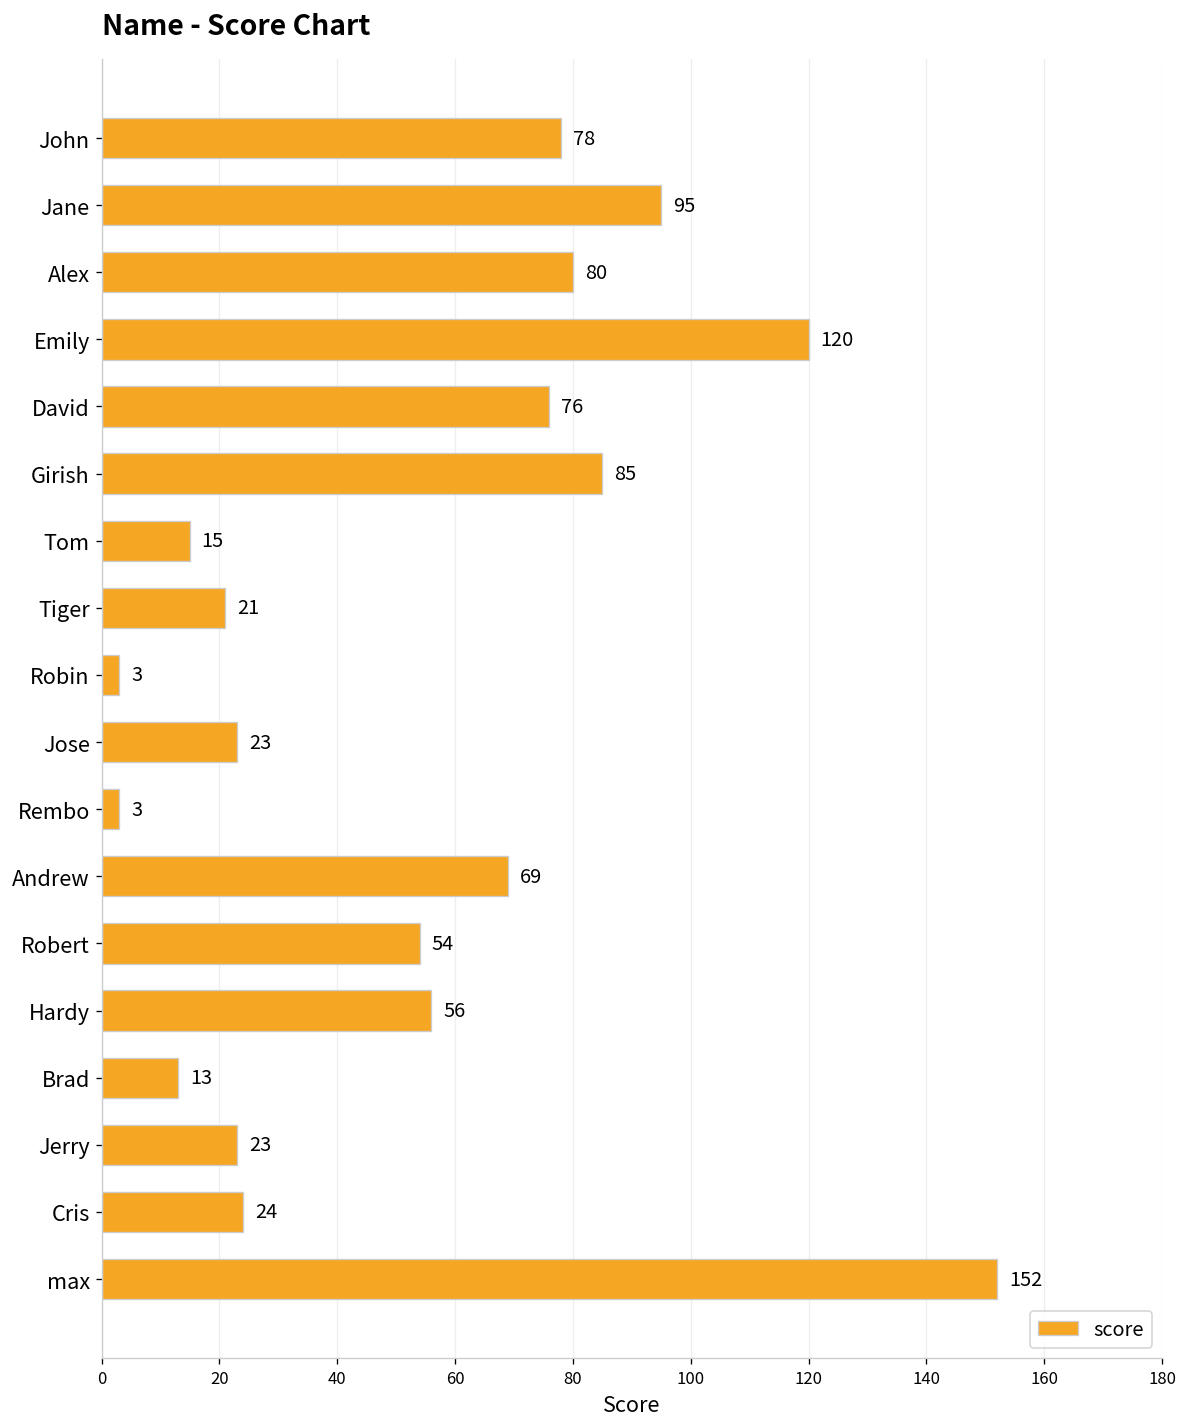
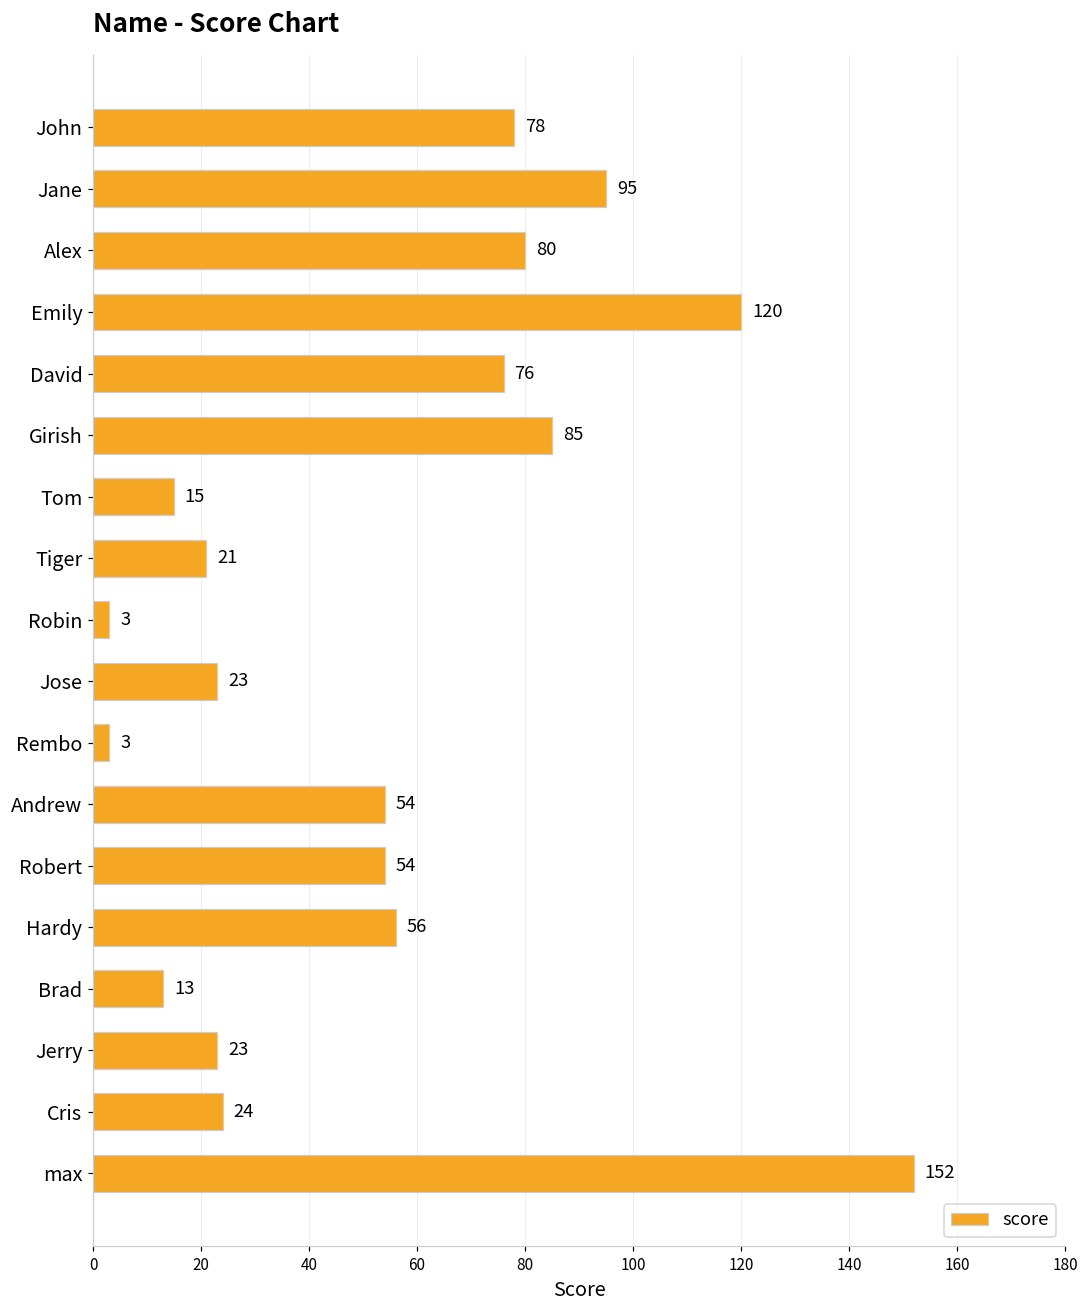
  {
    "John": 78,
    "Jane": 95,
    "Alex": 80,
    "Emily": 120,
    "David": 76,
    "Girish": 85,
    "Tom": 15,
    "Tiger": 21,
    "Robin": 3,
    "Jose": 23,
    "Rembo": 3,
-   "Andrew": 69,
+   "Andrew": 54,
    "Robert": 54,
    "Hardy": 56,
    "Brad": 13,
    "Jerry": 23,
    "Cris": 24,
    "max": 152
  }
